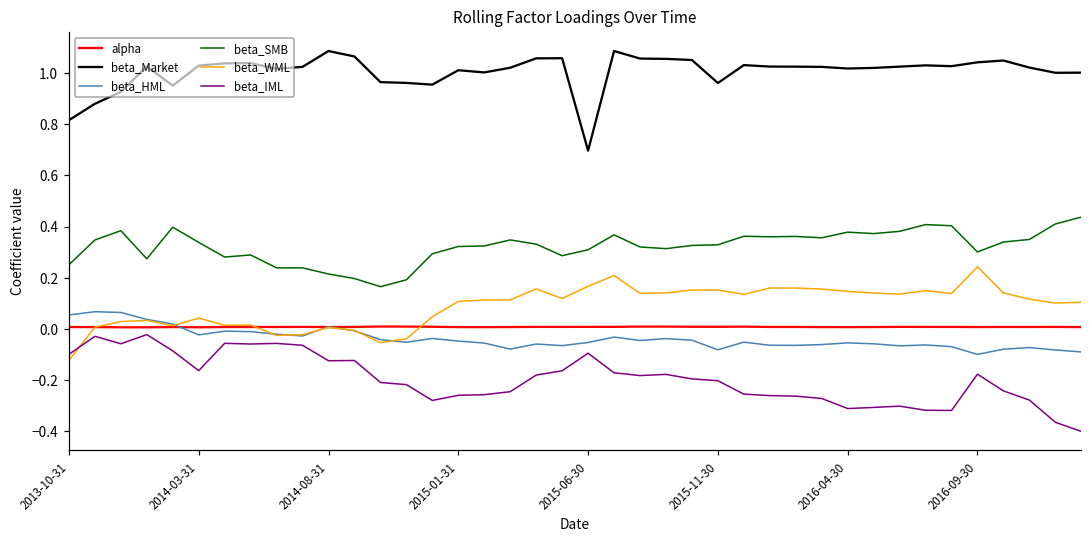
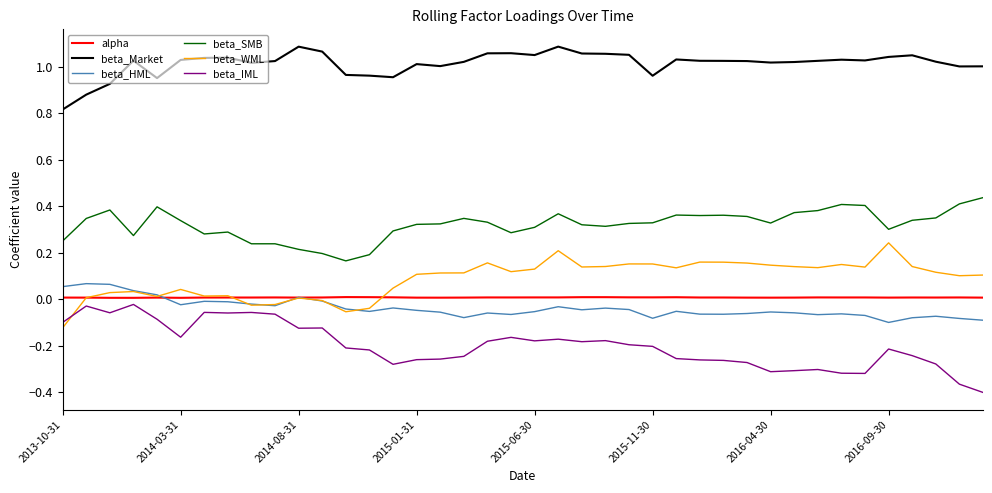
  {
    "alpha": {
      "2013-10-31": 0.01,
      "2014-03-31": 0.01,
      "2015-01-31": 0.01,
      "2015-06-30": 0.01,
      "2015-11-30": 0.01,
      "2016-04-30": 0.01,
      "2016-09-30": 0.01
    },
    "beta_Market": {
      "2013-10-31": 0.82,
      "2014-08-31": 1.09,
      "2015-01-31": 1.01,
-     "2015-06-30": 0.70,
+     "2015-06-30": 1.05,
      "2015-11-30": 0.96,
      "2016-04-30": 1.02,
      "2016-09-30": 1.04
    },
    "beta_HML": {
      "2013-10-31": 0.05,
      "2014-03-31": -0.02,
      "2015-01-31": -0.05,
      "2015-06-30": -0.05,
      "2015-11-30": -0.08,
      "2016-04-30": -0.05,
      "2016-09-30": -0.10
    },
    "beta_SMB": {
      "2013-10-31": 0.25,
      "2014-03-31": 0.34,
      "2014-08-31": 0.21,
      "2015-01-31": 0.32,
      "2015-06-30": 0.31,
      "2015-11-30": 0.33,
-     "2016-04-30": 0.38,
+     "2016-04-30": 0.33,
      "2016-09-30": 0.30
    },
    "beta_WML": {
      "2013-10-31": -0.12,
      "2014-03-31": 0.04,
      "2015-01-31": 0.11,
-     "2015-06-30": 0.17,
+     "2015-06-30": 0.13,
      "2015-11-30": 0.15,
      "2016-04-30": 0.15,
      "2016-09-30": 0.24
    },
    "beta_IML": {
      "2013-10-31": -0.10,
      "2014-03-31": -0.16,
      "2014-08-31": -0.12,
      "2015-01-31": -0.26,
-     "2015-06-30": -0.09,
+     "2015-06-30": -0.18,
      "2015-11-30": -0.20,
      "2016-04-30": -0.31,
-     "2016-09-30": -0.18
+     "2016-09-30": -0.21
    }
  }
